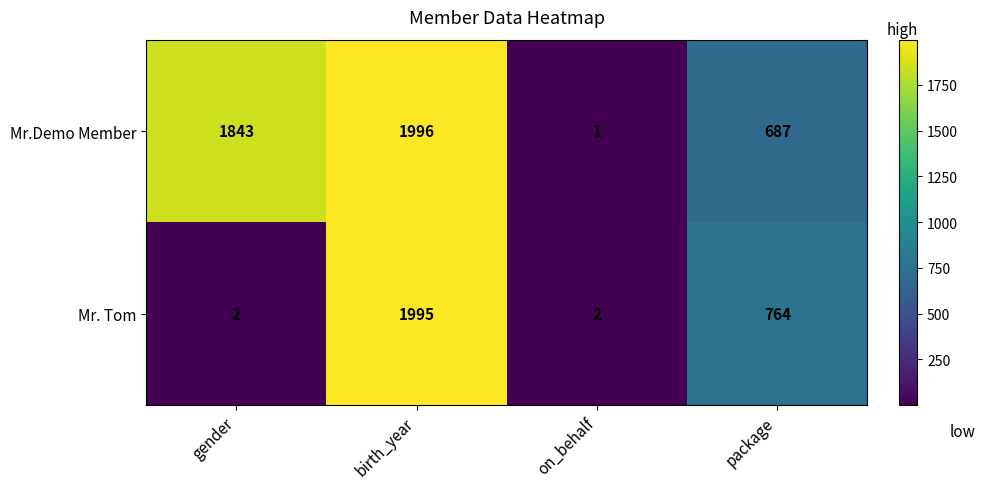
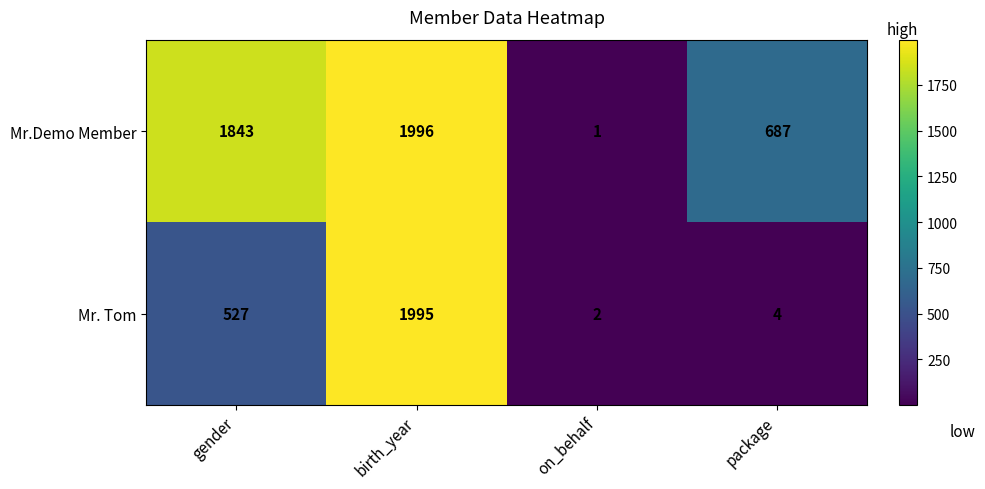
  {
    "Mr.Demo Member": {
      "gender": 1843,
      "birth_year": 1996,
      "on_behalf": 1,
      "package": 687
    },
    "Mr. Tom": {
-     "gender": 2,
+     "gender": 527,
      "birth_year": 1995,
      "on_behalf": 2,
-     "package": 764
+     "package": 4
    }
  }
